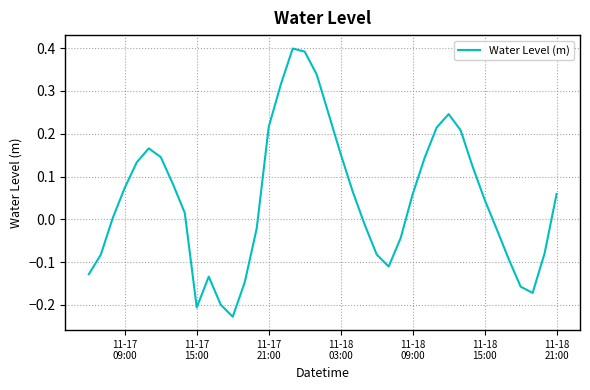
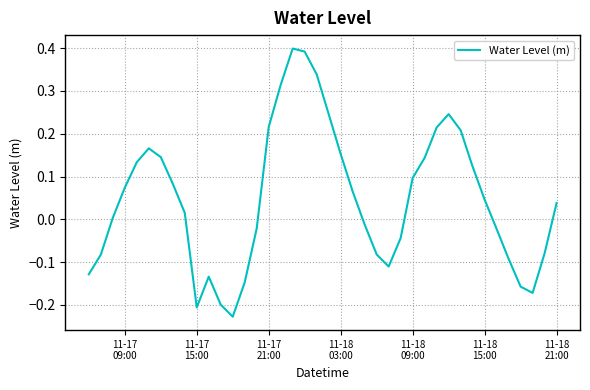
  {
    "11-17 09:00": 0.07,
    "11-17 15:00": -0.21,
    "11-17 21:00": 0.22,
    "11-18 03:00": 0.15,
-   "11-18 09:00": 0.06,
+   "11-18 09:00": 0.10,
    "11-18 15:00": 0.05,
-   "11-18 21:00": 0.06
+   "11-18 21:00": 0.04
  }
